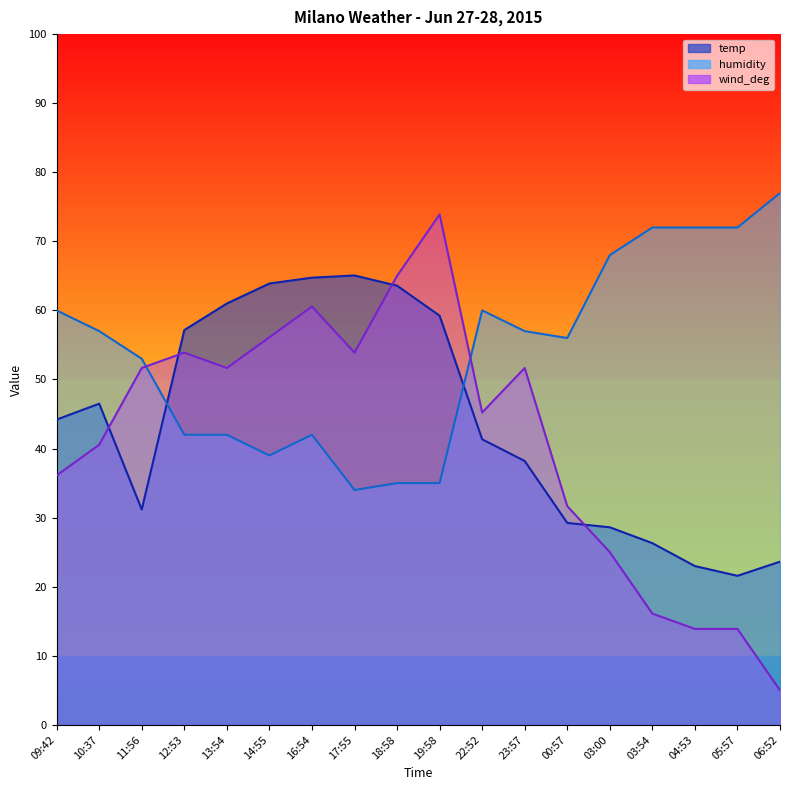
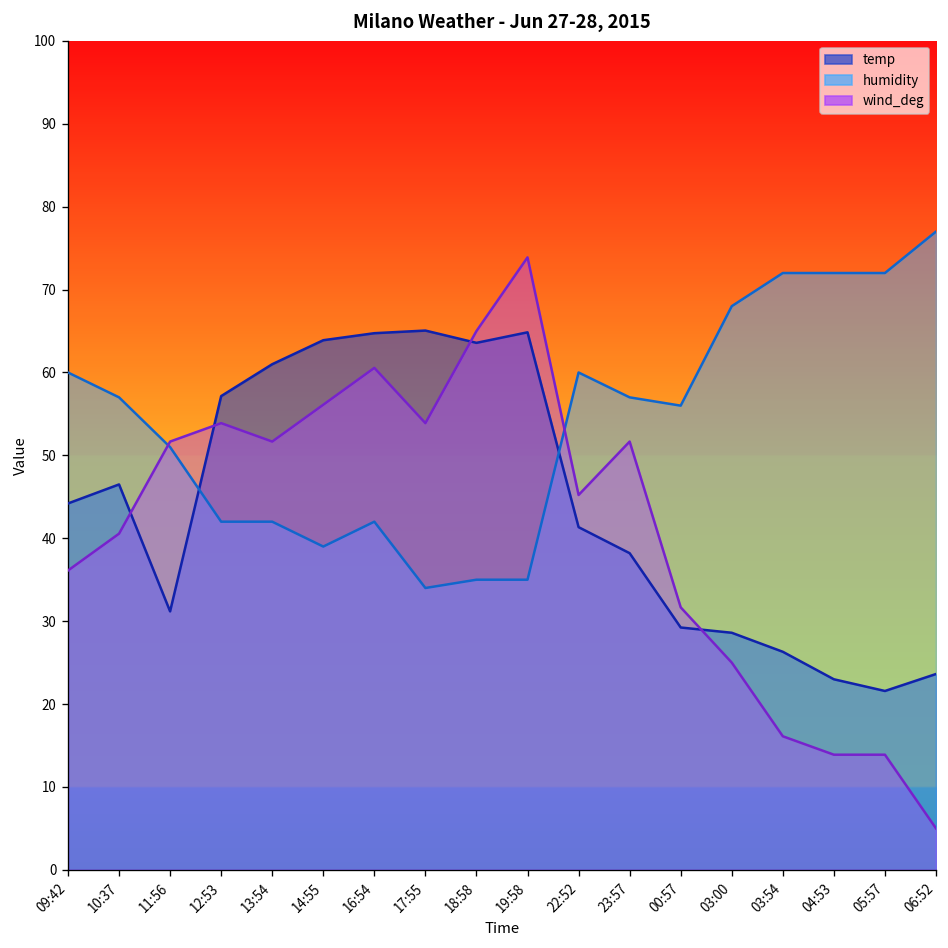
  {
    "temp": {
      "09:42": 44,
      "10:37": 46,
      "11:56": 31,
      "12:53": 57,
      "13:54": 61,
      "14:55": 64,
      "16:54": 65,
      "17:55": 65,
      "18:58": 64,
-     "19:58": 59,
+     "19:58": 65,
      "22:52": 41,
      "23:57": 38,
      "00:57": 29,
      "03:00": 29,
      "03:54": 26,
      "04:53": 23,
      "05:57": 22,
      "06:52": 24
    },
    "humidity": {
      "09:42": 60,
      "10:37": 57,
-     "11:56": 53,
+     "11:56": 51,
      "12:53": 42,
      "13:54": 42,
      "14:55": 39,
      "16:54": 42,
      "17:55": 34,
      "18:58": 35,
      "19:58": 35,
      "22:52": 60,
      "23:57": 57,
      "00:57": 56,
      "03:00": 68,
      "03:54": 72,
      "04:53": 72,
      "05:57": 72,
      "06:52": 77
    },
    "wind_deg": {
      "09:42": 36,
      "10:37": 41,
      "11:56": 52,
      "12:53": 54,
      "13:54": 52,
      "14:55": 56,
      "16:54": 61,
      "17:55": 54,
      "18:58": 65,
      "19:58": 74,
      "22:52": 45,
      "23:57": 52,
      "00:57": 32,
      "03:00": 25,
      "03:54": 16,
      "04:53": 14,
      "05:57": 14,
      "06:52": 5
    }
  }
